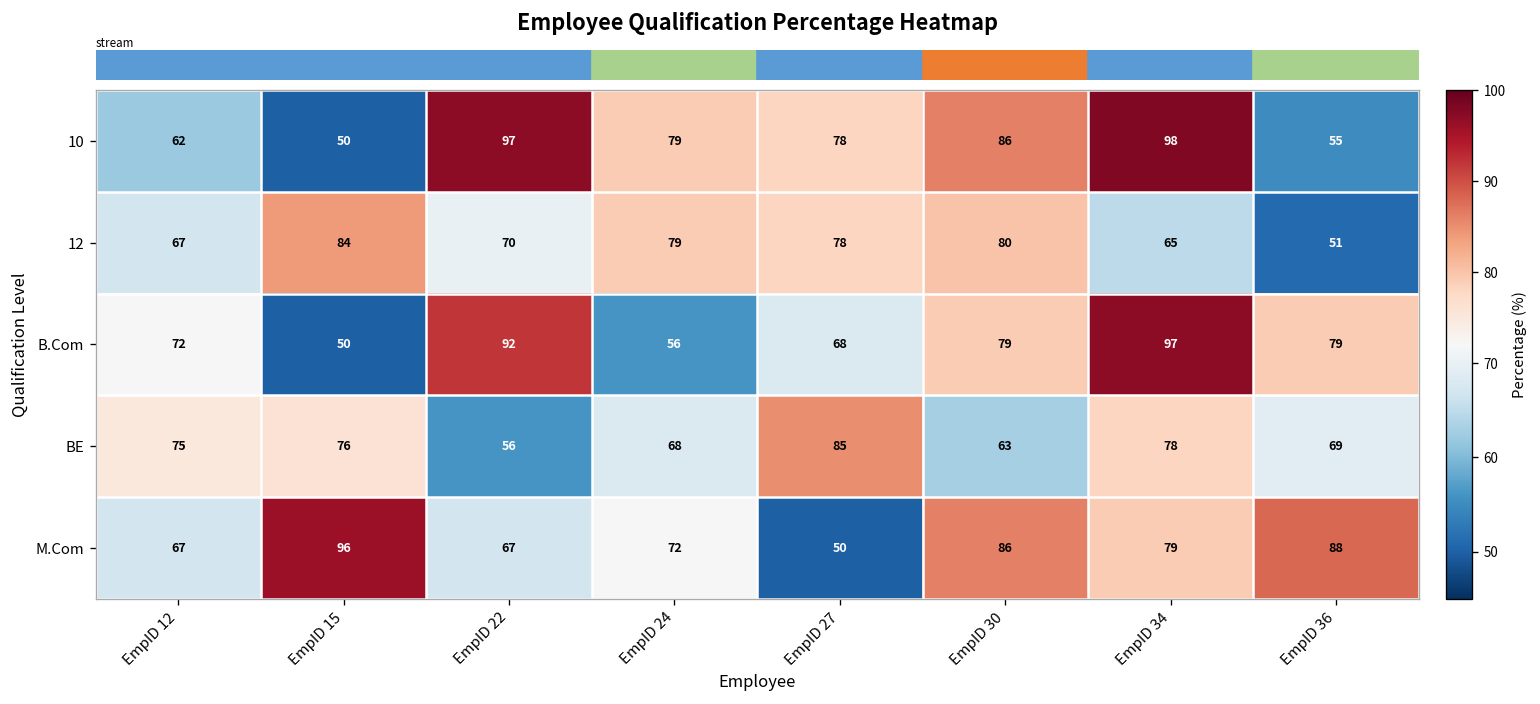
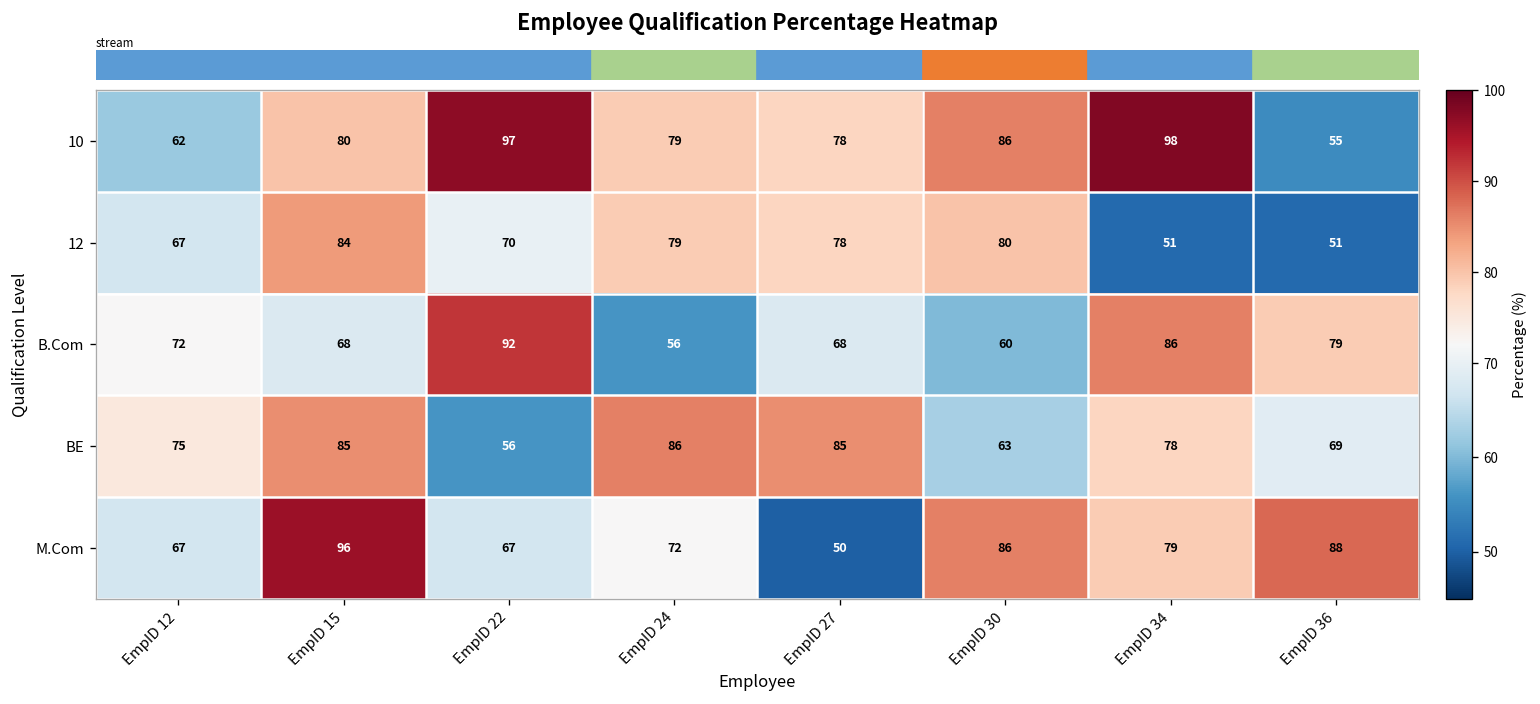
  {
    "10": {
      "EmpID 12": 62,
-     "EmpID 15": 50,
+     "EmpID 15": 80,
      "EmpID 22": 97,
      "EmpID 24": 79,
      "EmpID 27": 78,
      "EmpID 30": 86,
      "EmpID 34": 98,
      "EmpID 36": 55
    },
    "12": {
      "EmpID 12": 67,
      "EmpID 15": 84,
      "EmpID 22": 70,
      "EmpID 24": 79,
      "EmpID 27": 78,
      "EmpID 30": 80,
-     "EmpID 34": 65,
+     "EmpID 34": 51,
      "EmpID 36": 51
    },
    "B.Com": {
      "EmpID 12": 72,
-     "EmpID 15": 50,
+     "EmpID 15": 68,
      "EmpID 22": 92,
      "EmpID 24": 56,
      "EmpID 27": 68,
-     "EmpID 30": 79,
-     "EmpID 34": 97,
+     "EmpID 30": 60,
+     "EmpID 34": 86,
      "EmpID 36": 79
    },
    "BE": {
      "EmpID 12": 75,
-     "EmpID 15": 76,
+     "EmpID 15": 85,
      "EmpID 22": 56,
-     "EmpID 24": 68,
+     "EmpID 24": 86,
      "EmpID 27": 85,
      "EmpID 30": 63,
      "EmpID 34": 78,
      "EmpID 36": 69
    },
    "M.Com": {
      "EmpID 12": 67,
      "EmpID 15": 96,
      "EmpID 22": 67,
      "EmpID 24": 72,
      "EmpID 27": 50,
      "EmpID 30": 86,
      "EmpID 34": 79,
      "EmpID 36": 88
    }
  }
